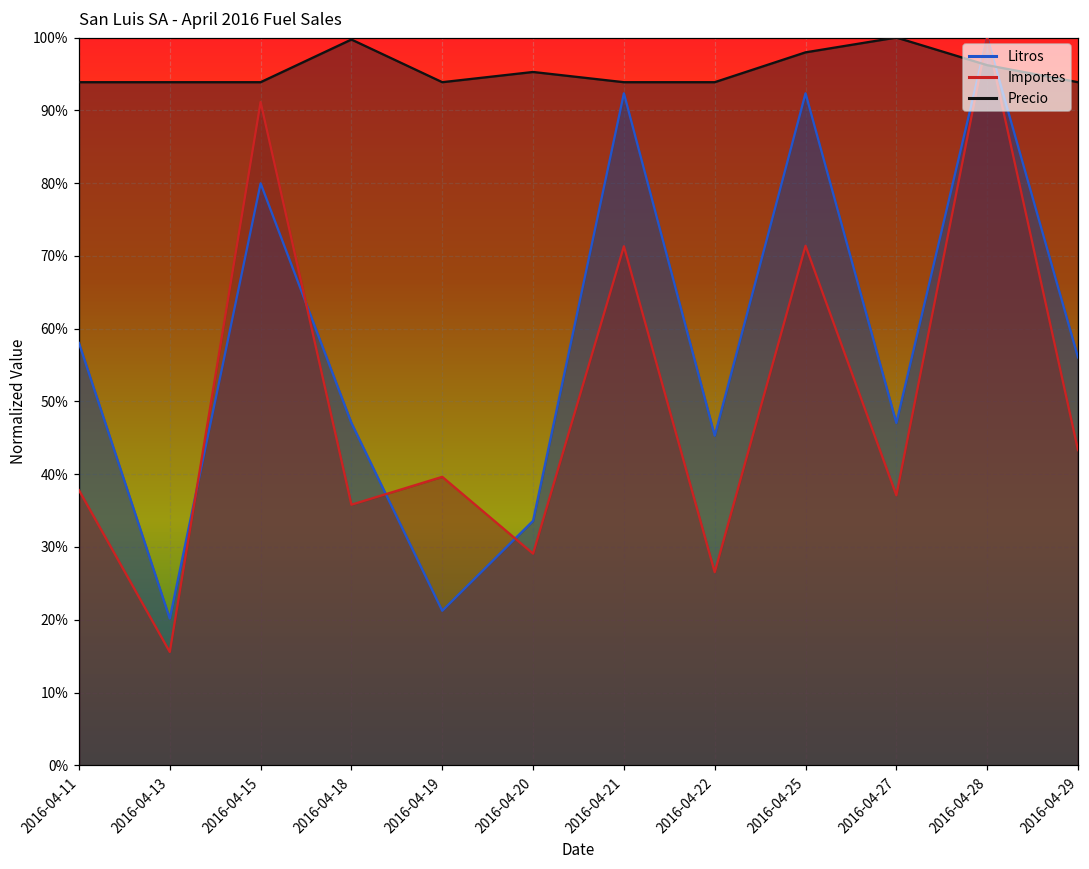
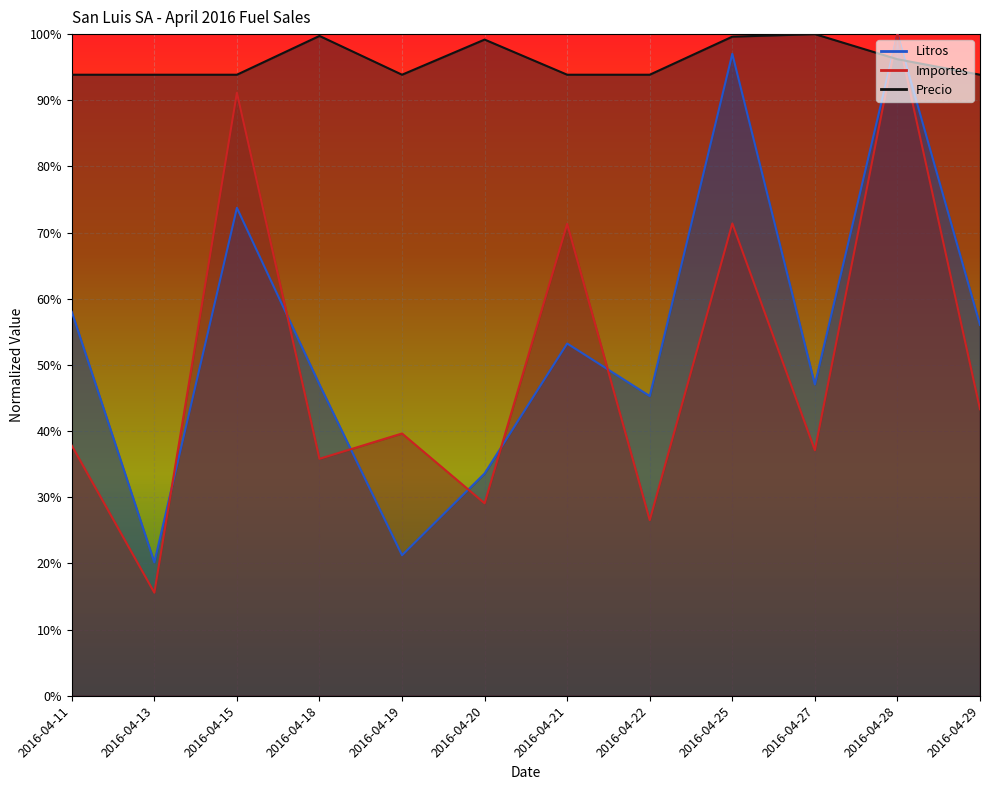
  {
    "Litros": {
      "2016-04-11": "58%",
      "2016-04-13": "20%",
-     "2016-04-15": "80%",
+     "2016-04-15": "74%",
      "2016-04-18": "47%",
      "2016-04-19": "21%",
      "2016-04-20": "34%",
-     "2016-04-21": "92%",
+     "2016-04-21": "53%",
      "2016-04-22": "45%",
-     "2016-04-25": "92%",
+     "2016-04-25": "97%",
      "2016-04-27": "47%",
      "2016-04-29": "56%"
    },
    "Importes": {
      "2016-04-11": "38%",
      "2016-04-13": "16%",
      "2016-04-15": "91%",
      "2016-04-18": "36%",
      "2016-04-19": "40%",
      "2016-04-20": "29%",
      "2016-04-21": "71%",
      "2016-04-22": "27%",
      "2016-04-25": "71%",
      "2016-04-27": "37%",
      "2016-04-29": "43%"
    },
    "Precio": {
      "2016-04-11": "94%",
      "2016-04-13": "94%",
      "2016-04-15": "94%",
      "2016-04-18": "100%",
      "2016-04-19": "94%",
-     "2016-04-20": "95%",
+     "2016-04-20": "99%",
      "2016-04-21": "94%",
      "2016-04-22": "94%",
-     "2016-04-25": "98%",
+     "2016-04-25": "100%",
      "2016-04-27": "100%",
      "2016-04-29": "94%"
    }
  }
